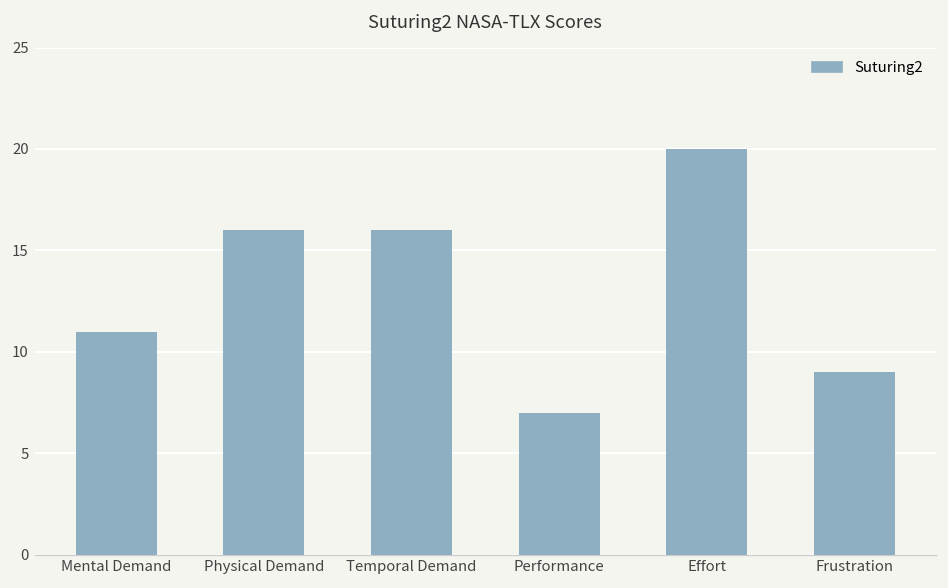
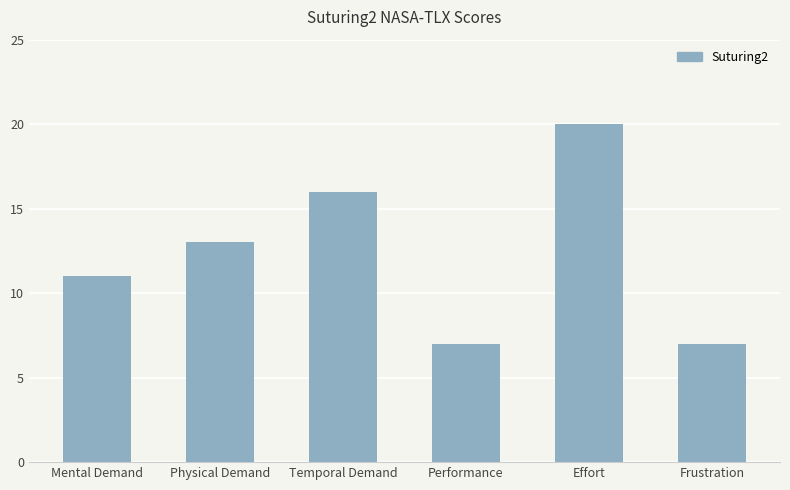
  {
    "Mental Demand": 11,
-   "Physical Demand": 16,
+   "Physical Demand": 13,
    "Temporal Demand": 16,
    "Performance": 7,
    "Effort": 20,
-   "Frustration": 9
+   "Frustration": 7
  }
